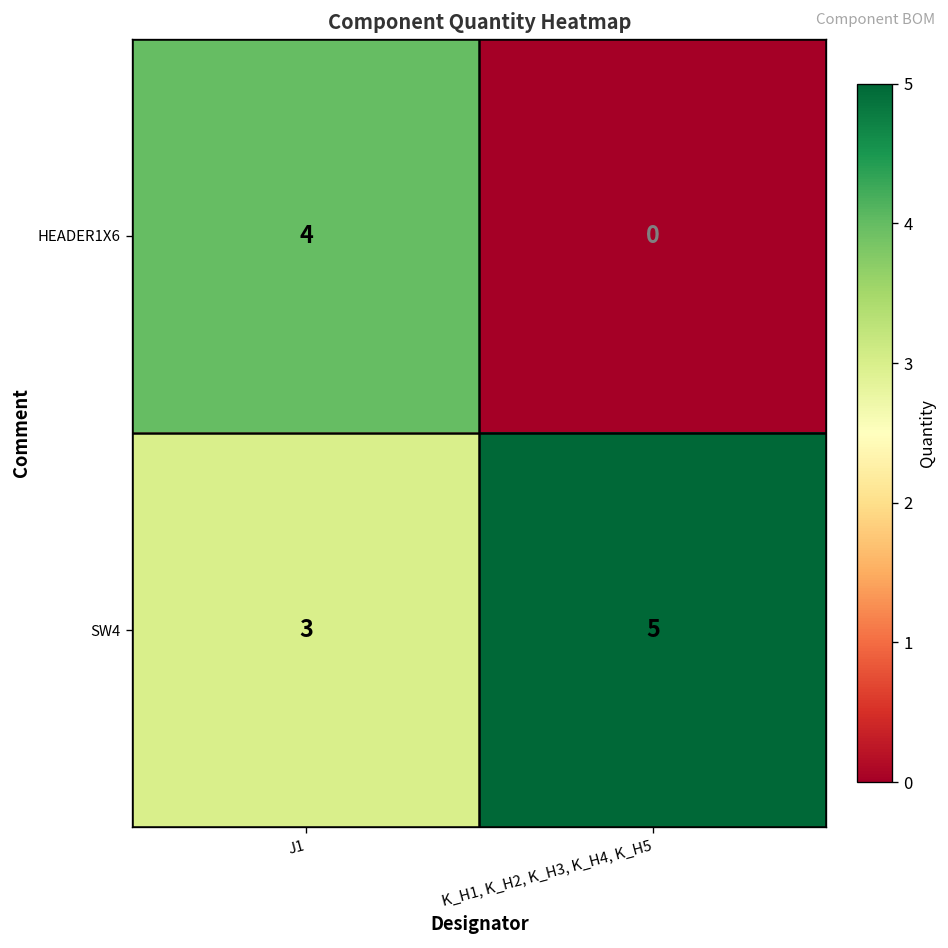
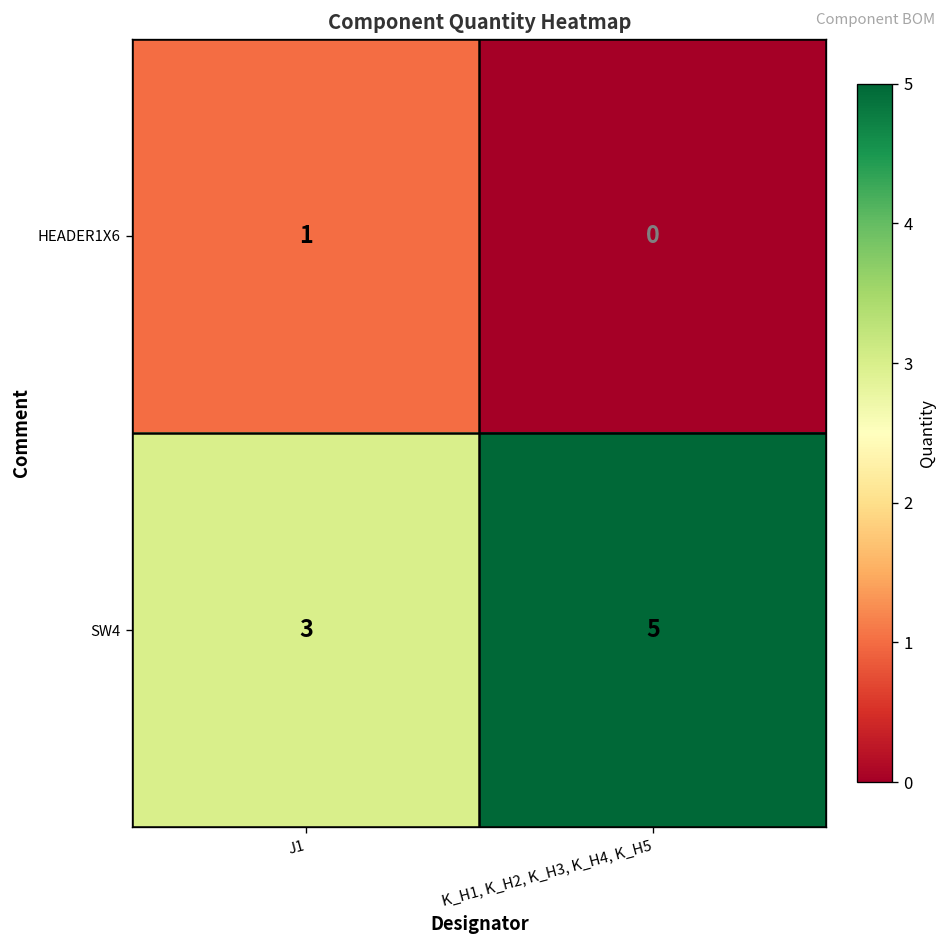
  {
    "HEADER1X6": {
-     "J1": 4,
+     "J1": 1,
      "K_H1, K_H2, K_H3, K_H4, K_H5": 0
    },
    "SW4": {
      "J1": 3,
      "K_H1, K_H2, K_H3, K_H4, K_H5": 5
    }
  }
